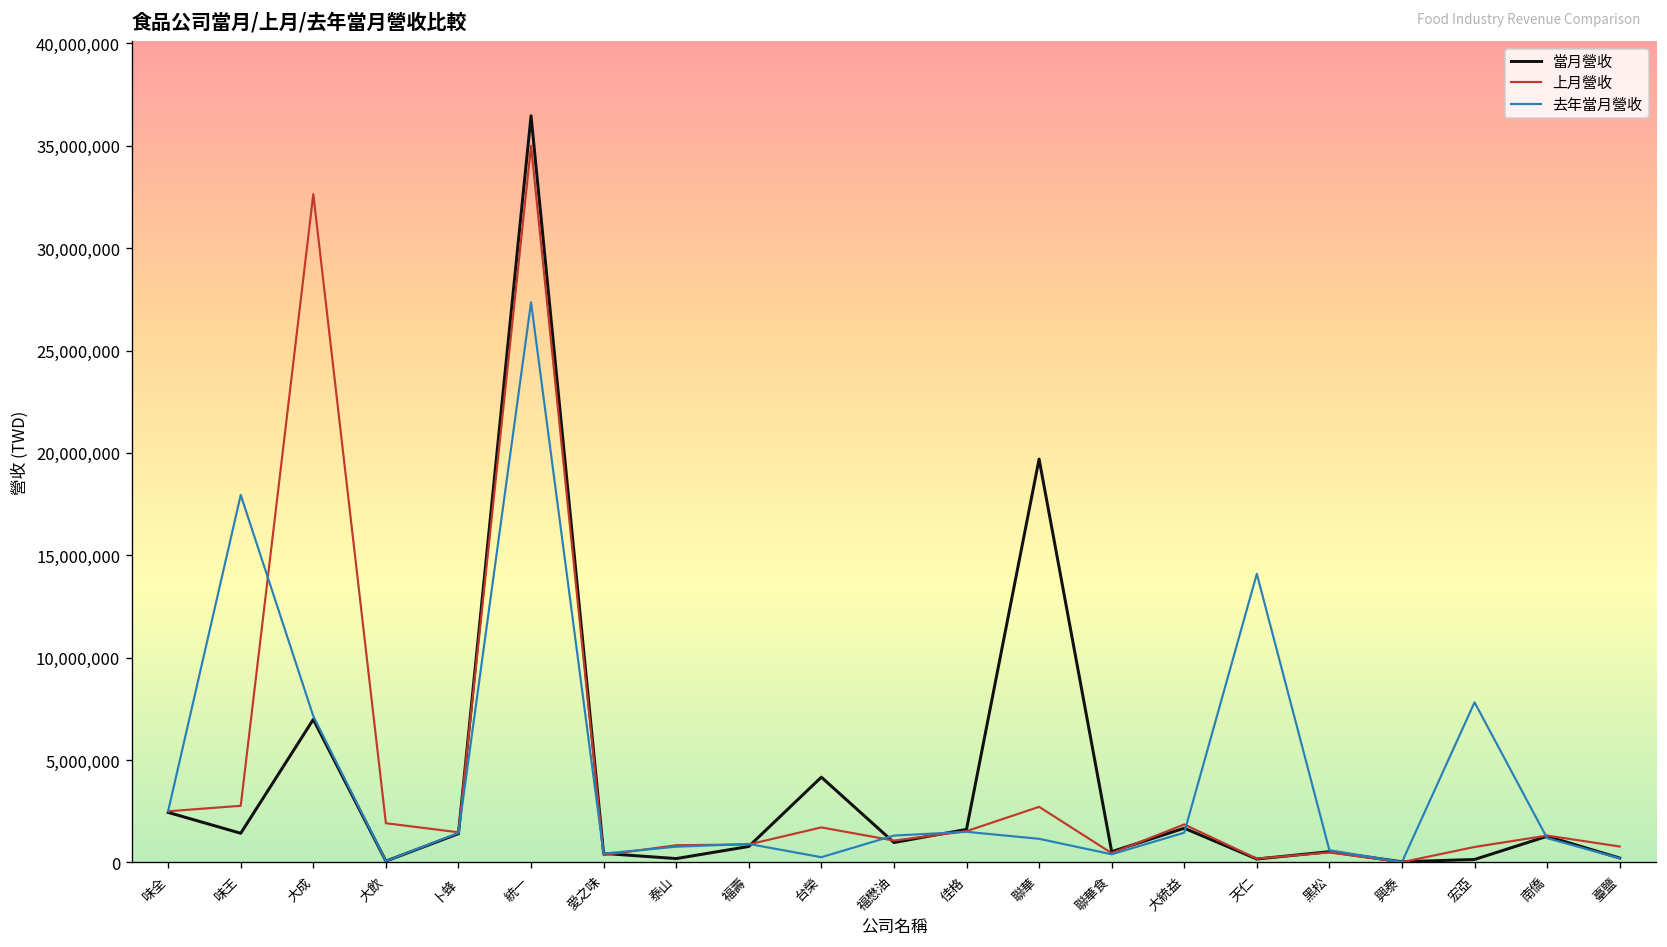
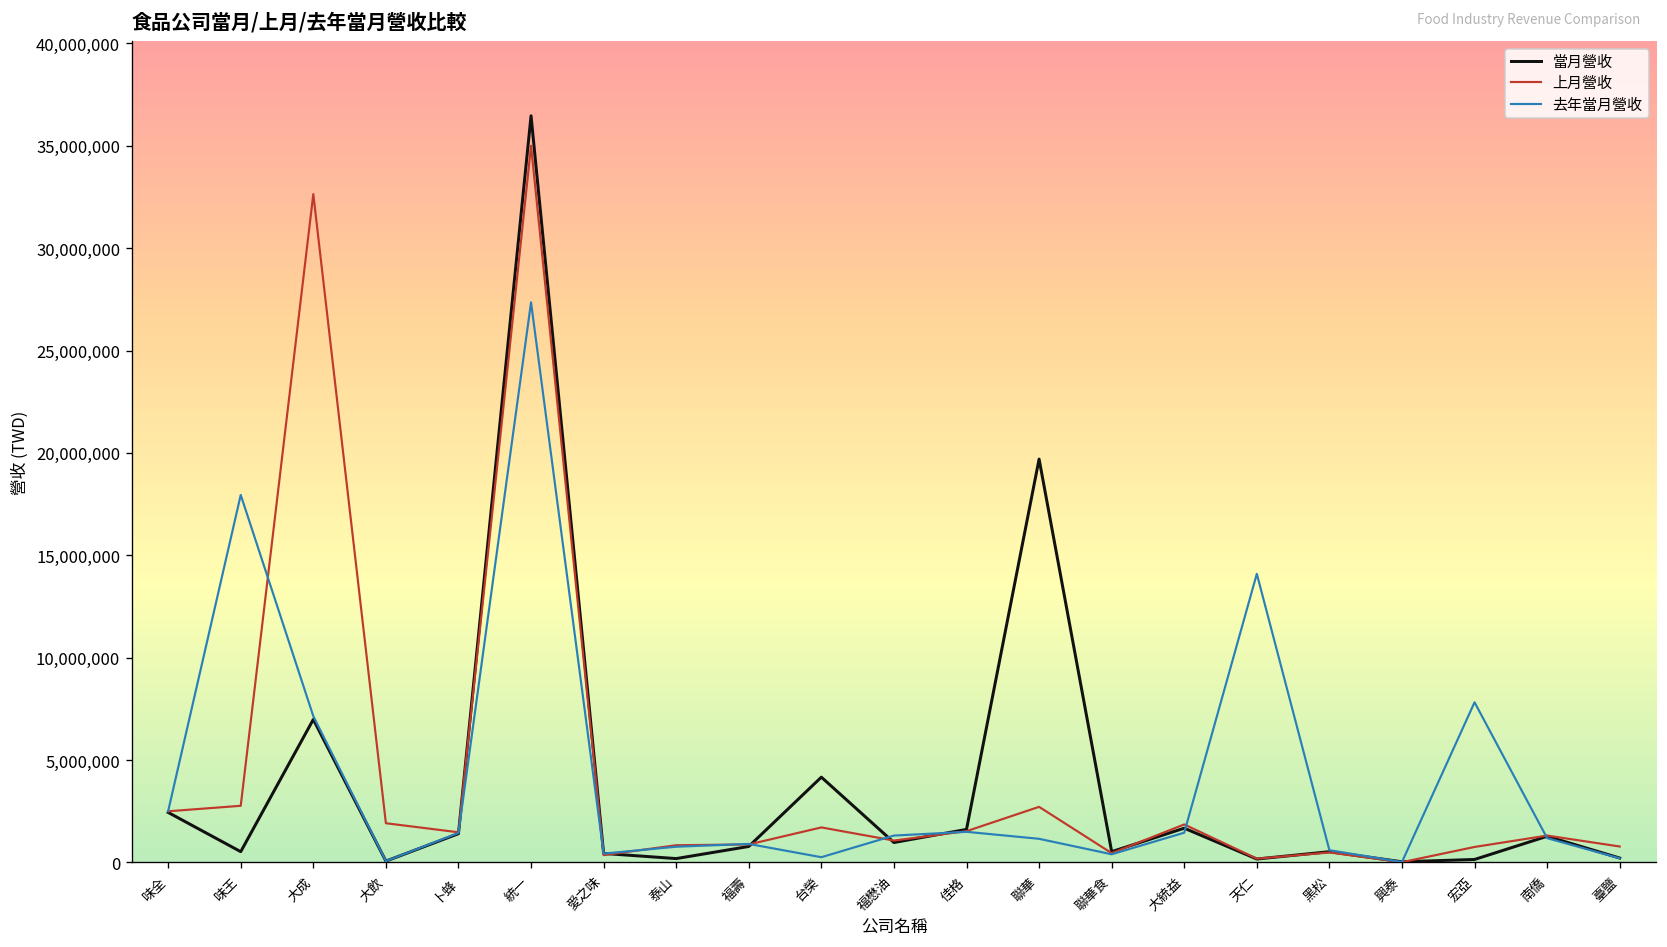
  {
    "當月營收": {
-     "味王": "1,400,000",
+     "味王": "500,000",
      "大成": "7,000,000",
      "統一": "36,500,000",
      "泰山": "200,000",
      "台榮": "4,200,000",
      "聯華": "19,700,000",
      "大統益": "1,700,000",
      "宏亞": "100,000"
    },
    "上月營收": {
      "味王": "2,800,000",
      "大成": "32,600,000",
      "大飲": "1,900,000",
      "統一": "35,000,000",
      "台榮": "1,700,000",
      "聯華": "2,700,000",
      "大統益": "1,900,000",
      "宏亞": "800,000",
      "臺鹽": "800,000"
    },
    "去年當月營收": {
      "味王": "17,900,000",
      "大成": "7,100,000",
      "統一": "27,400,000",
      "台榮": "300,000",
      "福懋油": "1,300,000",
      "聯華": "1,200,000",
      "大統益": "1,500,000",
      "天仁": "14,100,000",
      "宏亞": "7,800,000"
    }
  }
